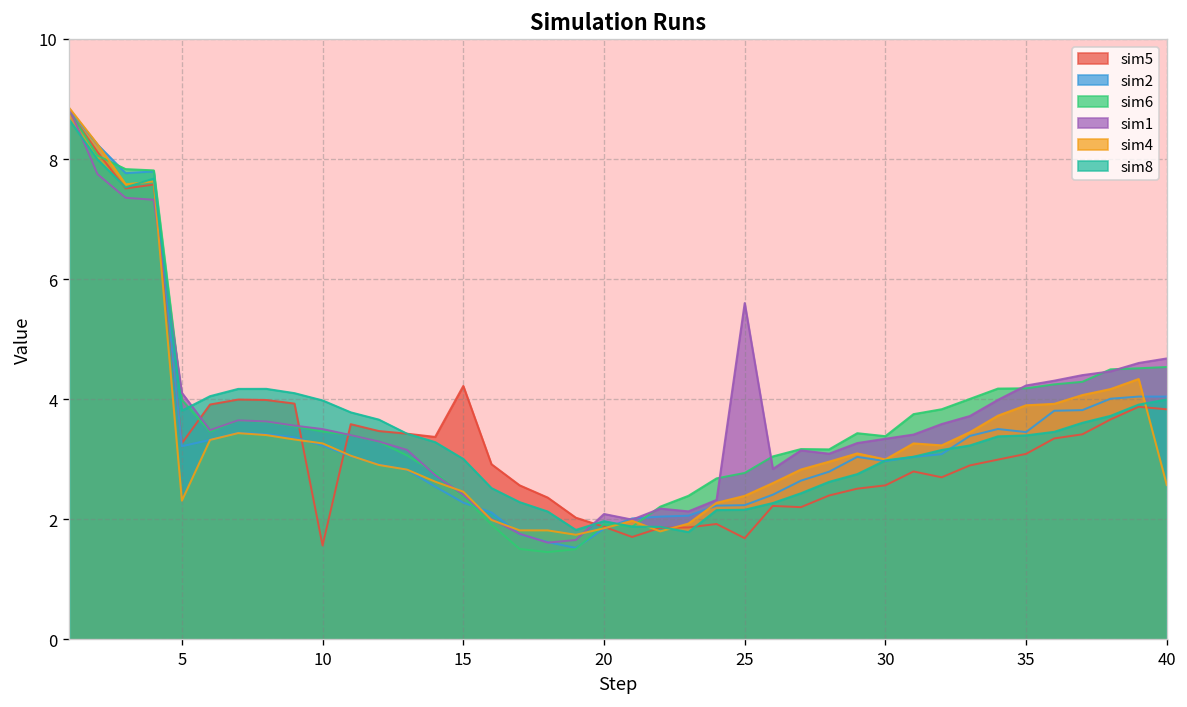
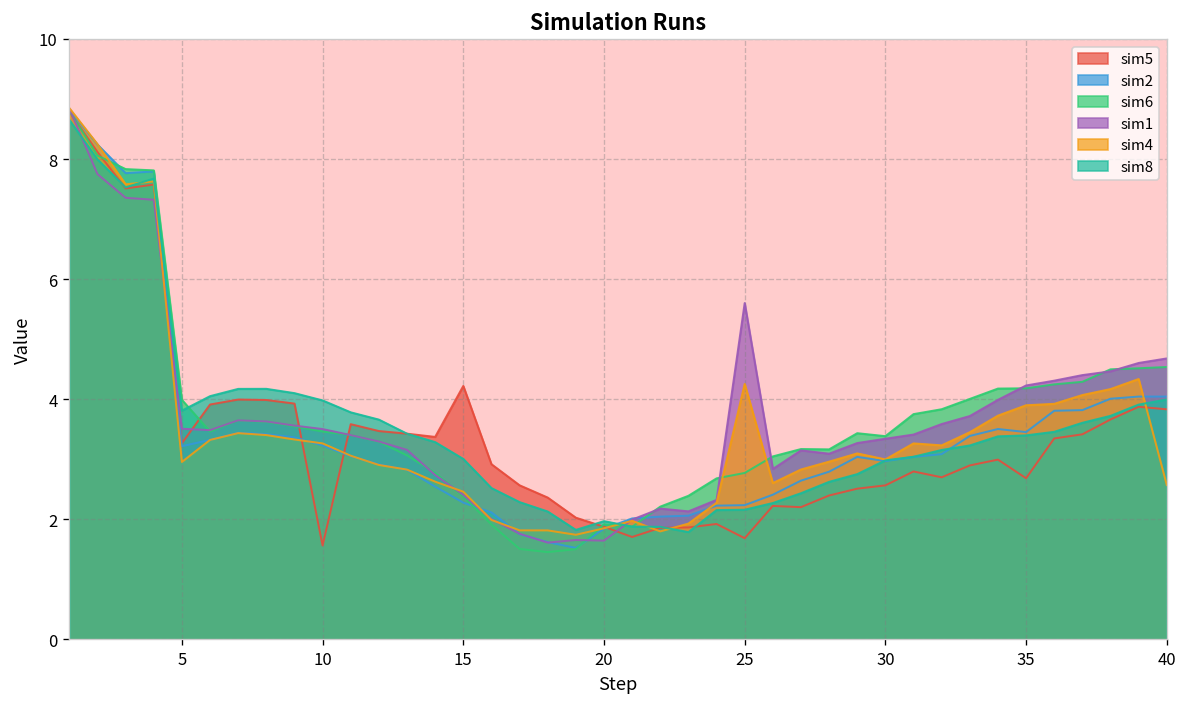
  {
    "sim5": {
      "10": 1.6,
      "15": 4.2,
      "25": 1.7,
      "30": 2.6,
-     "35": 3.1,
+     "35": 2.7,
      "40": 3.8
    },
    "sim2": {
      "15": 2.3,
      "25": 2.2,
      "35": 3.5
    },
    "sim1": {
-     "5": 4.1,
-     "20": 2.1,
+     "5": 3.5,
+     "20": 1.6,
      "25": 5.6,
      "40": 4.7
    },
    "sim4": {
-     "5": 2.3,
+     "5": 3.0,
      "15": 2.5,
-     "25": 2.4,
+     "25": 4.3,
      "35": 3.9,
      "40": 2.6
    }
  }
